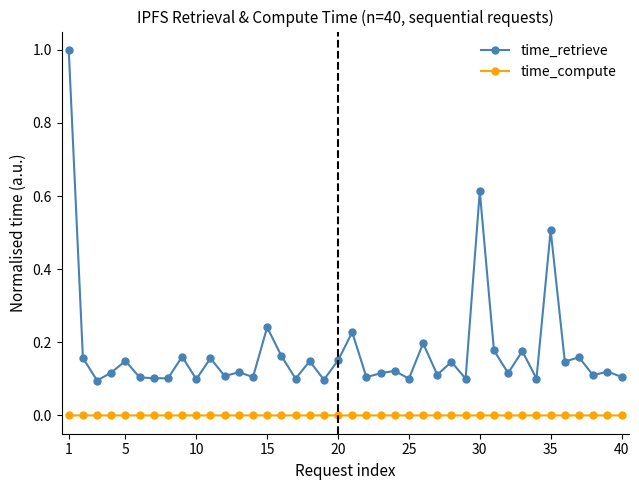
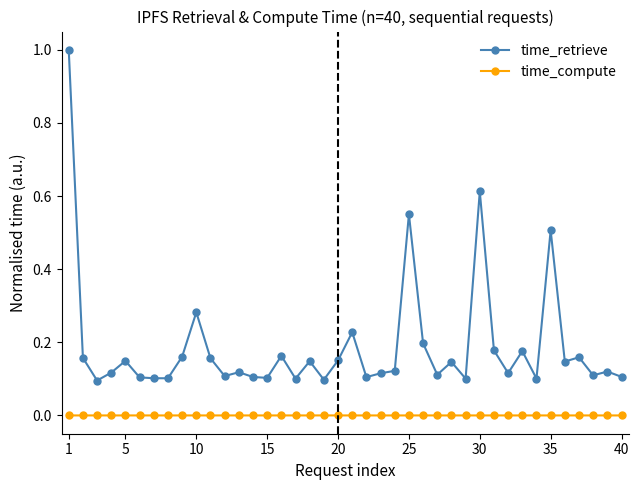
  {
    "time_retrieve": {
      "1": 1.00,
      "5": 0.15,
-     "10": 0.10,
-     "15": 0.24,
+     "10": 0.28,
+     "15": 0.10,
      "20": 0.15,
-     "25": 0.10,
+     "25": 0.55,
      "30": 0.61,
      "35": 0.51,
      "40": 0.11
    },
    "time_compute": {
      "1": 0.00,
      "5": 0.00,
      "10": 0.00,
      "15": 0.00,
      "20": 0.00,
      "25": 0.00,
      "30": 0.00,
      "35": 0.00,
      "40": 0.00
    }
  }
